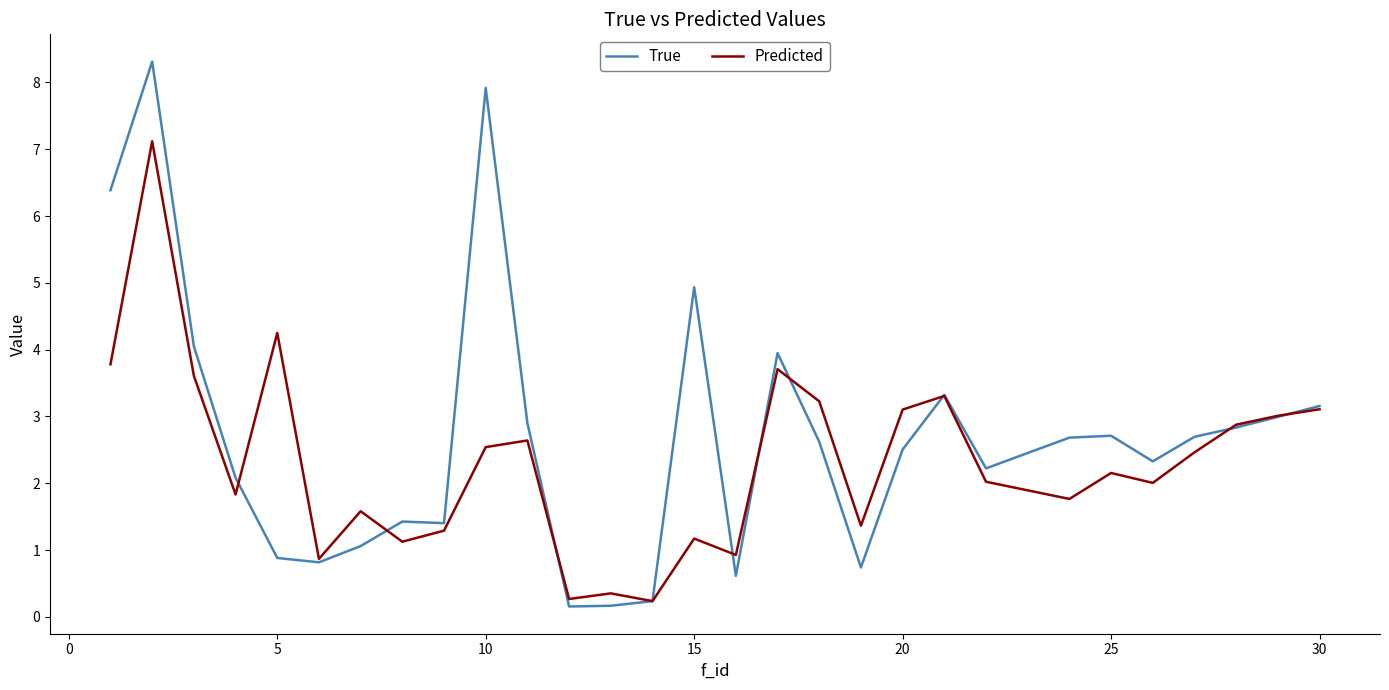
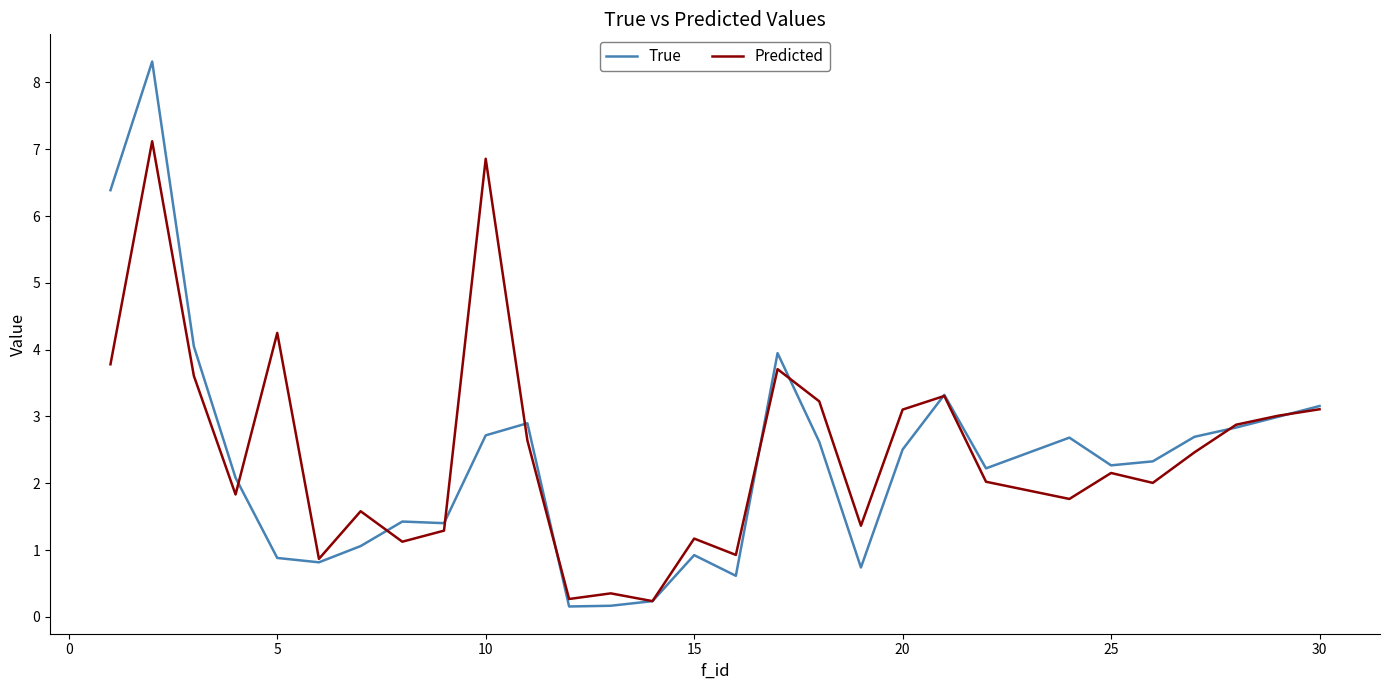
  {
    "True": {
      "5": 0.9,
-     "10": 7.9,
-     "15": 4.9,
+     "10": 2.7,
+     "15": 0.9,
      "20": 2.5,
-     "25": 2.7,
+     "25": 2.3,
      "30": 3.2
    },
    "Predicted": {
      "5": 4.3,
-     "10": 2.5,
+     "10": 6.9,
      "15": 1.2,
      "20": 3.1,
      "25": 2.2,
      "30": 3.1
    }
  }
